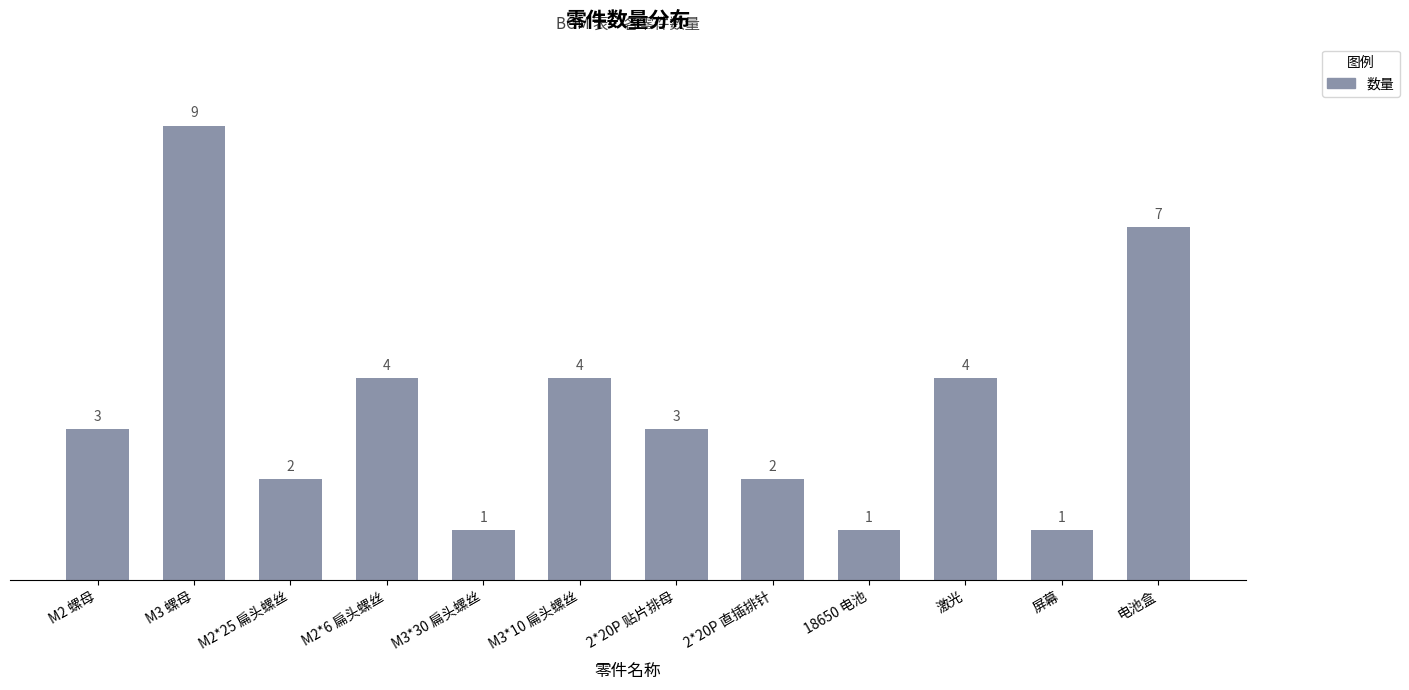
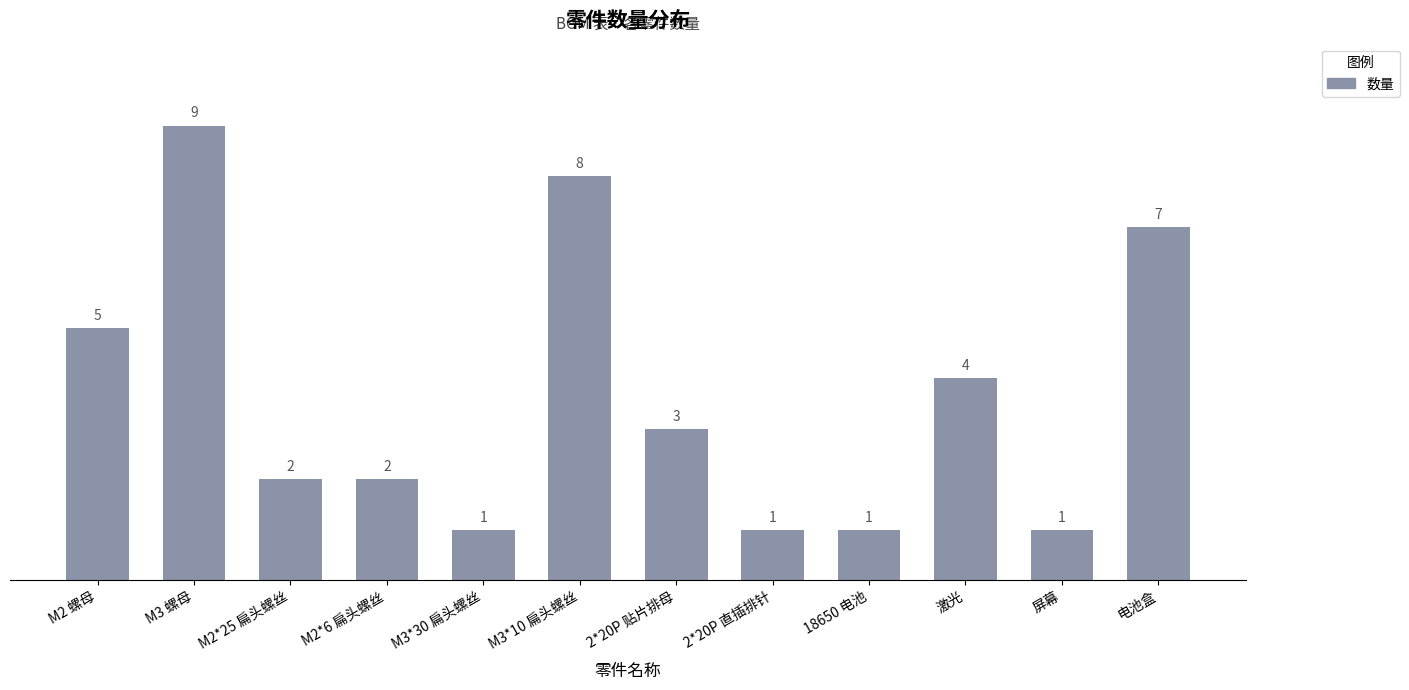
  {
-   "M2 螺母": 3,
+   "M2 螺母": 5,
    "M3 螺母": 9,
    "M2*25 扁头螺丝": 2,
-   "M2*6 扁头螺丝": 4,
+   "M2*6 扁头螺丝": 2,
    "M3*30 扁头螺丝": 1,
-   "M3*10 扁头螺丝": 4,
+   "M3*10 扁头螺丝": 8,
    "2*20P 贴片排母": 3,
-   "2*20P 直插排针": 2,
+   "2*20P 直插排针": 1,
    "18650 电池": 1,
    "激光": 4,
    "屏幕": 1,
    "电池盒": 7
  }
